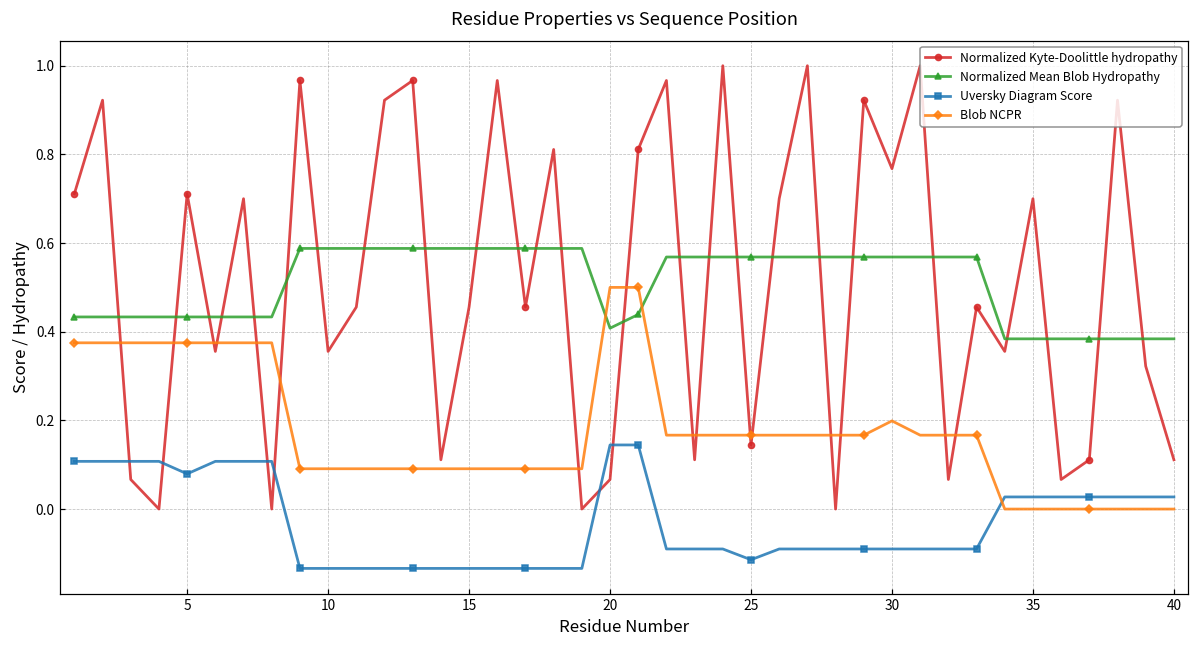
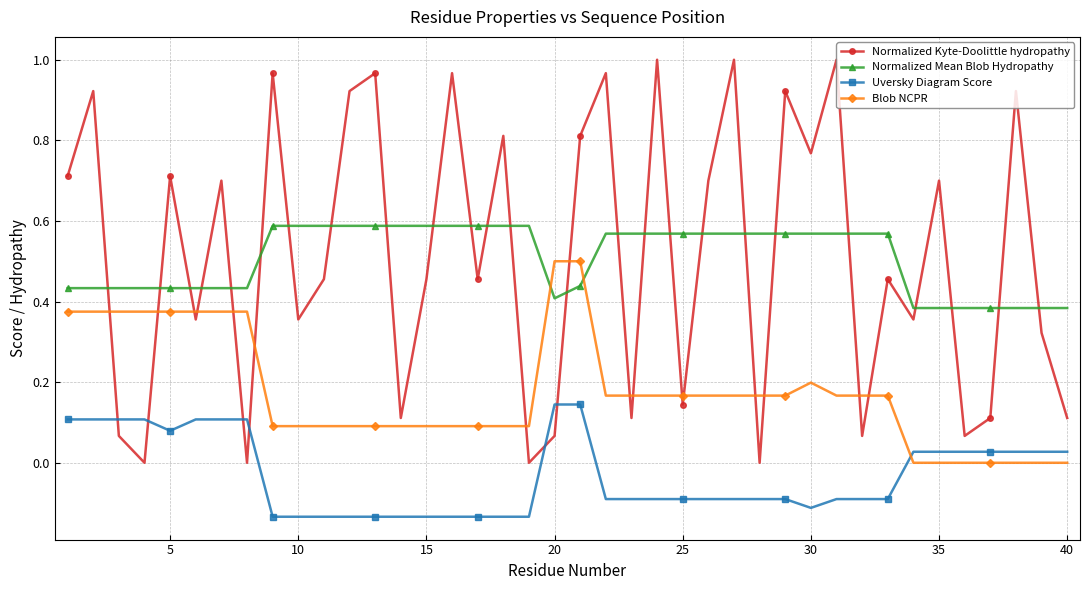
  {
    "Normalized Kyte-Doolittle hydropathy": {
      "5": 0.71,
      "10": 0.36,
      "15": 0.46,
      "20": 0.07,
      "25": 0.14,
      "30": 0.77,
      "35": 0.70,
      "40": 0.11
    },
    "Normalized Mean Blob Hydropathy": {
      "5": 0.43,
      "10": 0.59,
      "15": 0.59,
      "20": 0.41,
      "25": 0.57,
      "30": 0.57,
      "35": 0.38,
      "40": 0.38
    },
    "Uversky Diagram Score": {
      "5": 0.08,
      "10": -0.13,
      "15": -0.13,
      "20": 0.14,
-     "25": -0.11,
-     "30": -0.09,
+     "25": -0.09,
+     "30": -0.11,
      "35": 0.03,
      "40": 0.03
    },
    "Blob NCPR": {
      "5": 0.38,
      "10": 0.09,
      "15": 0.09,
      "20": 0.50,
      "25": 0.17,
      "30": 0.20,
      "35": 0.00,
      "40": 0.00
    }
  }
